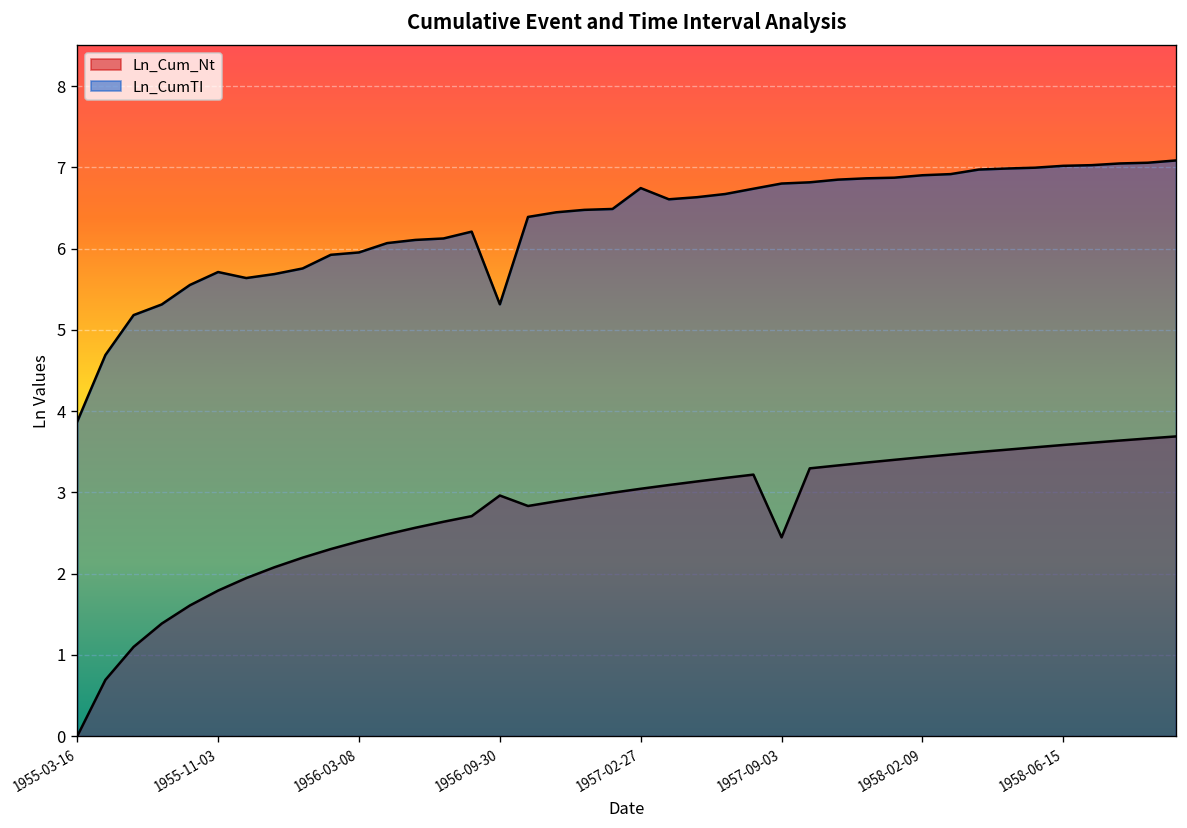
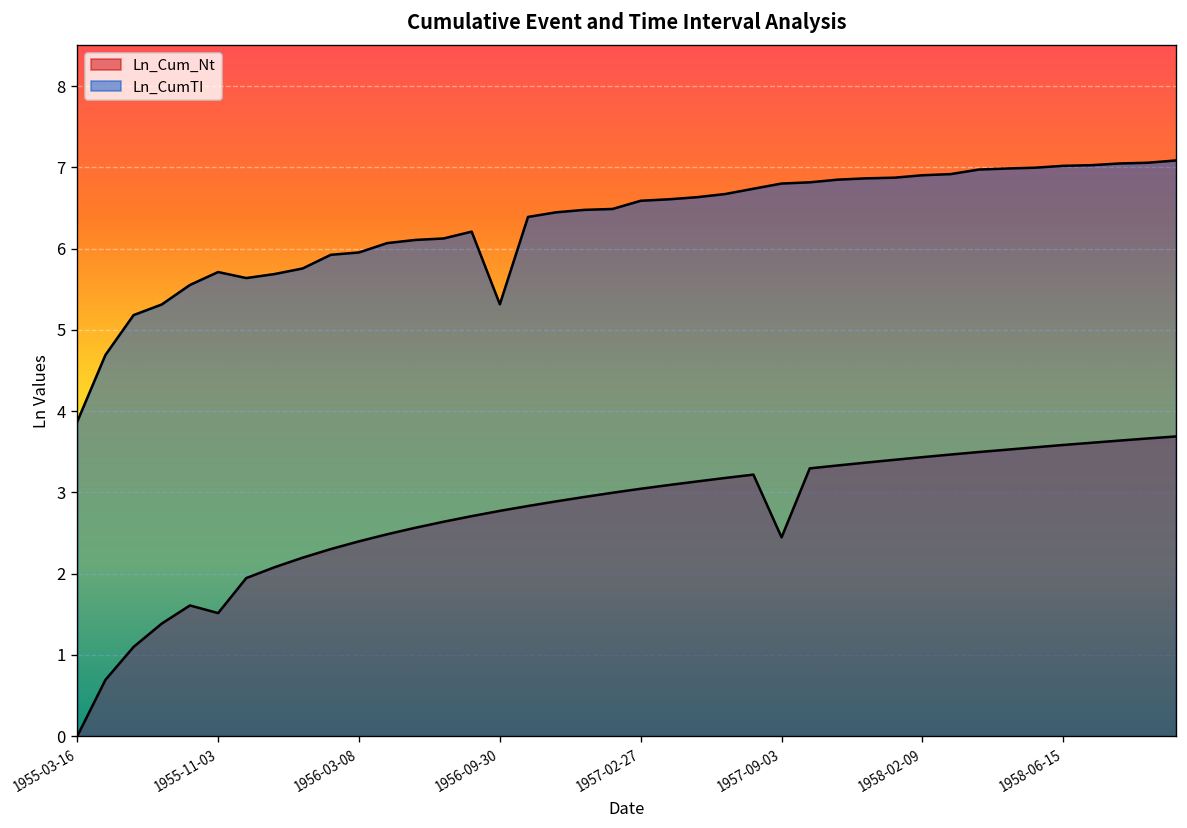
  {
    "Ln_Cum_Nt": {
      "1955-03-16": 0.0,
-     "1955-11-03": 1.8,
+     "1955-11-03": 1.5,
      "1956-03-08": 2.4,
-     "1956-09-30": 3.0,
+     "1956-09-30": 2.8,
      "1957-02-27": 3.0,
      "1957-09-03": 2.4,
      "1958-02-09": 3.4,
      "1958-06-15": 3.6
    },
    "Ln_CumTI": {
      "1955-03-16": 3.9,
      "1955-11-03": 5.7,
      "1956-03-08": 6.0,
      "1956-09-30": 5.3,
-     "1957-02-27": 6.7,
+     "1957-02-27": 6.6,
      "1957-09-03": 6.8,
      "1958-02-09": 6.9,
      "1958-06-15": 7.0
    }
  }
